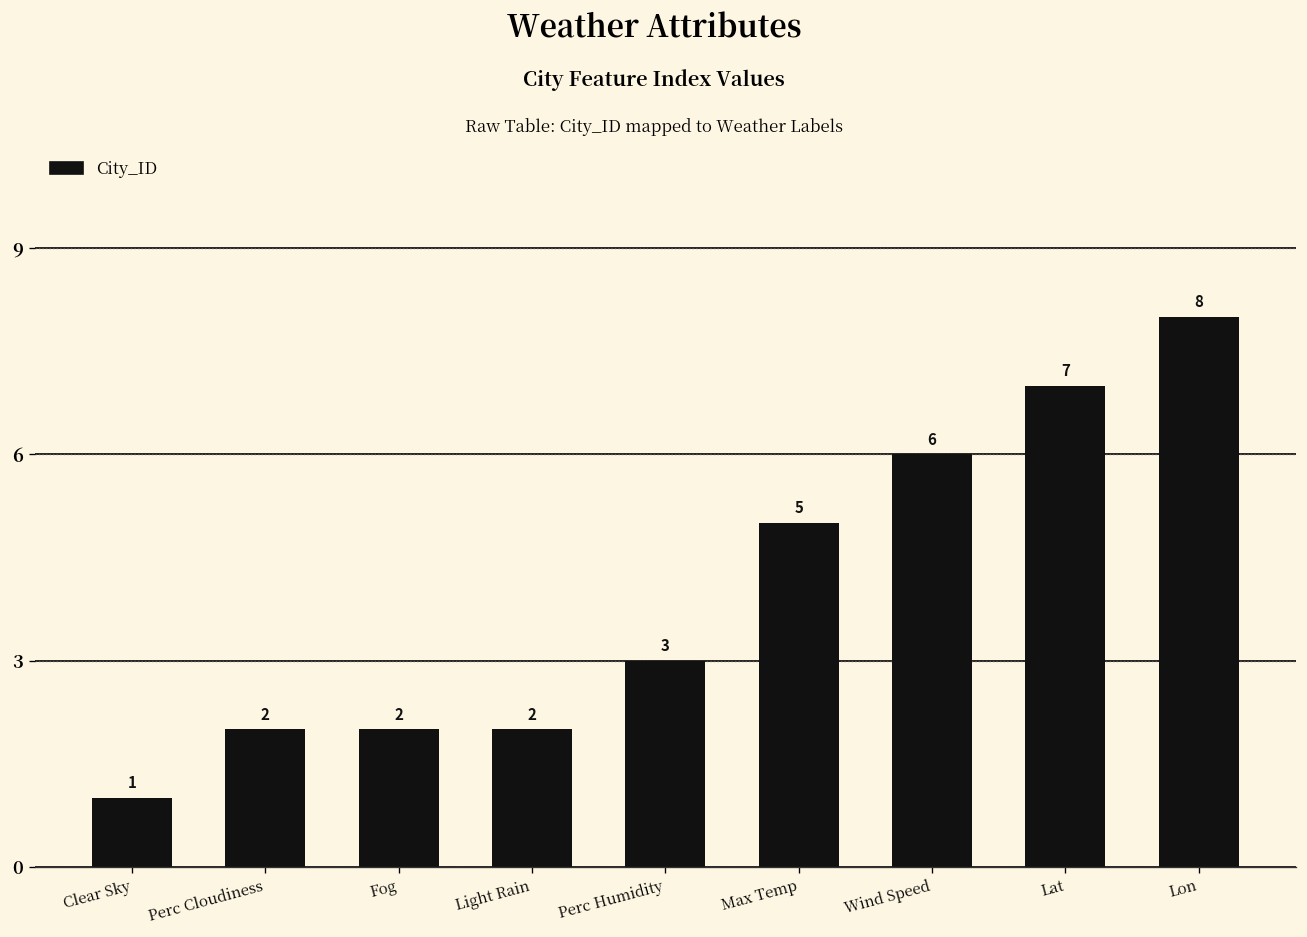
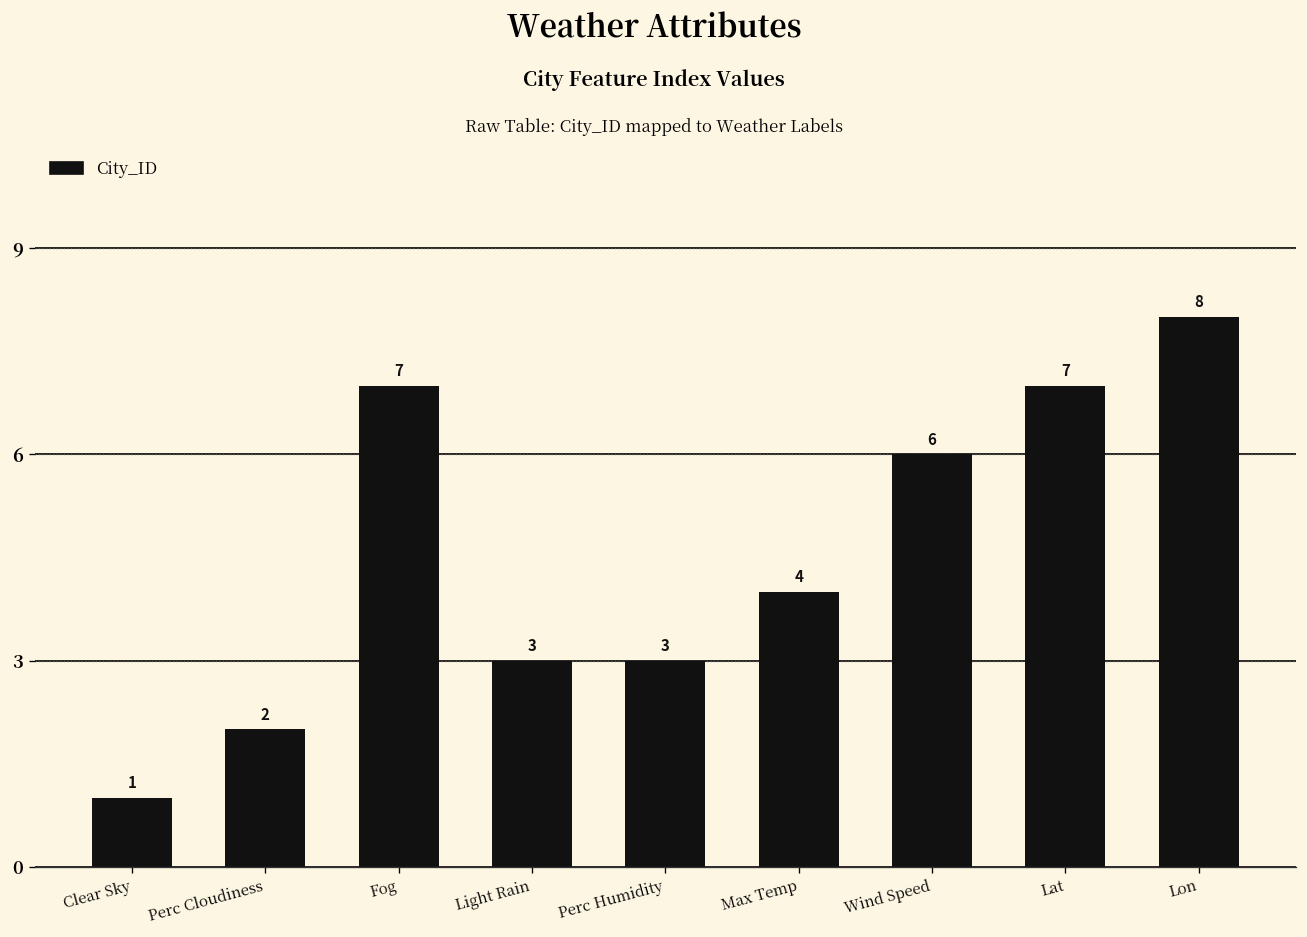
  {
    "Clear Sky": 1,
    "Perc Cloudiness": 2,
-   "Fog": 2,
-   "Light Rain": 2,
+   "Fog": 7,
+   "Light Rain": 3,
    "Perc Humidity": 3,
-   "Max Temp": 5,
+   "Max Temp": 4,
    "Wind Speed": 6,
    "Lat": 7,
    "Lon": 8
  }
